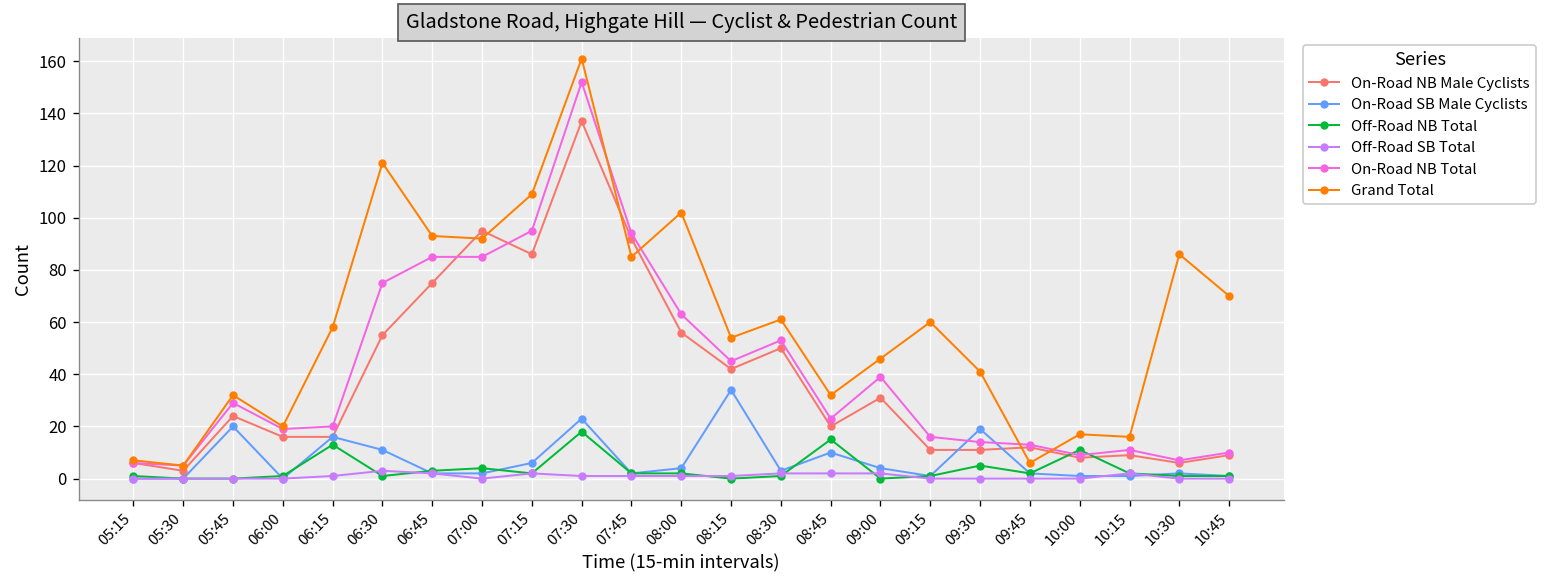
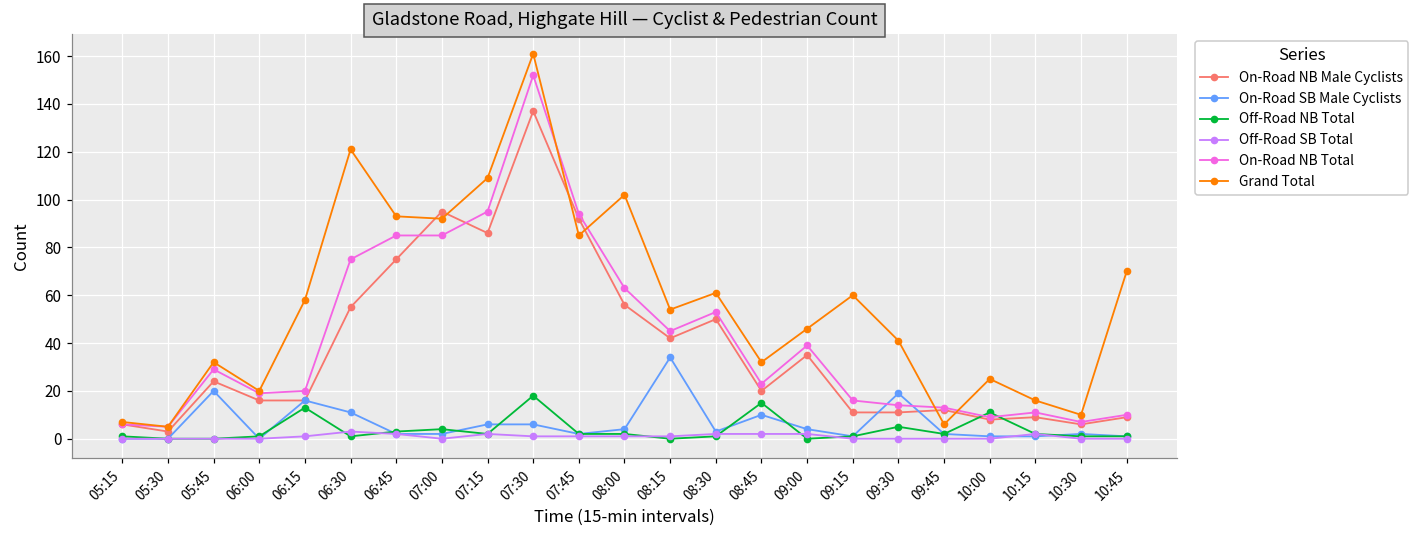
  {
    "On-Road NB Male Cyclists": {
      "05:30": 3,
      "05:45": 24,
      "06:00": 16,
      "06:30": 55,
      "06:45": 75,
      "07:00": 95,
      "07:15": 86,
      "07:30": 137,
      "07:45": 92,
      "08:00": 56,
      "08:15": 42,
      "08:30": 50,
      "08:45": 20,
-     "09:00": 31,
+     "09:00": 35,
      "09:15": 11,
      "09:30": 11,
      "10:15": 9
    },
    "On-Road SB Male Cyclists": {
      "05:45": 20,
      "06:30": 11,
      "07:00": 2,
      "07:15": 6,
-     "07:30": 23,
+     "07:30": 6,
      "08:00": 4,
      "08:15": 34,
      "08:45": 10,
      "09:00": 4,
      "09:30": 19
    },
    "Off-Road NB Total": {
      "06:15": 13,
      "06:30": 1,
      "07:00": 4,
      "07:30": 18,
      "08:45": 15,
      "09:00": 0,
      "09:30": 5,
      "10:00": 11
    },
    "Grand Total": {
      "05:45": 32,
      "06:15": 58,
      "06:30": 121,
      "06:45": 93,
      "07:00": 92,
      "07:15": 109,
      "07:30": 161,
      "07:45": 85,
      "08:00": 102,
      "08:15": 54,
      "08:30": 61,
      "08:45": 32,
      "09:00": 46,
      "09:15": 60,
      "09:30": 41,
      "09:45": 6,
-     "10:00": 17,
+     "10:00": 25,
      "10:15": 16,
-     "10:30": 86,
+     "10:30": 10,
      "10:45": 70
    }
  }
